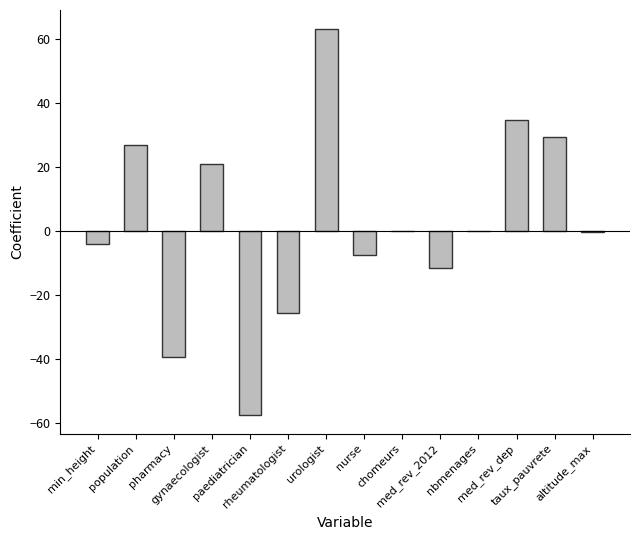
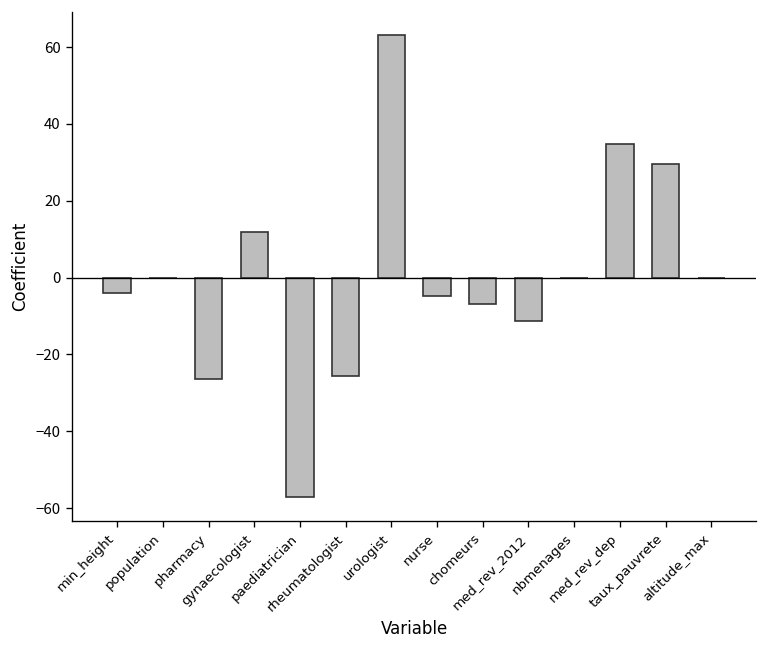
  {
    "min_height": -4,
-   "population": 27,
-   "pharmacy": -39,
-   "gynaecologist": 21,
+   "population": 0,
+   "pharmacy": -26,
+   "gynaecologist": 12,
    "paediatrician": -57,
    "rheumatologist": -26,
    "urologist": 63,
-   "nurse": -8,
-   "chomeurs": 0,
+   "nurse": -5,
+   "chomeurs": -7,
    "med_rev_2012": -11,
    "med_rev_dep": 35,
    "taux_pauvrete": 29
  }
